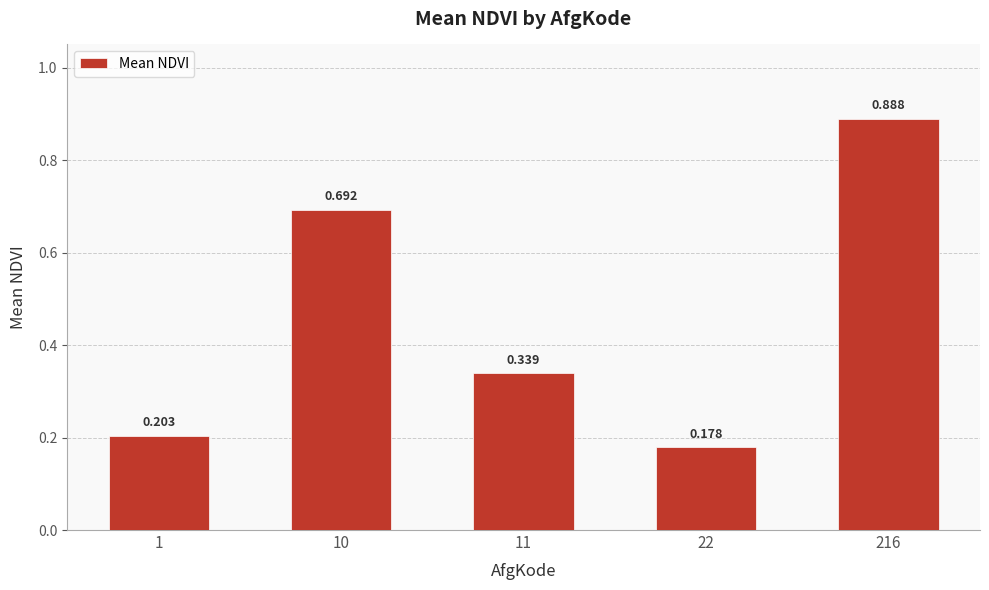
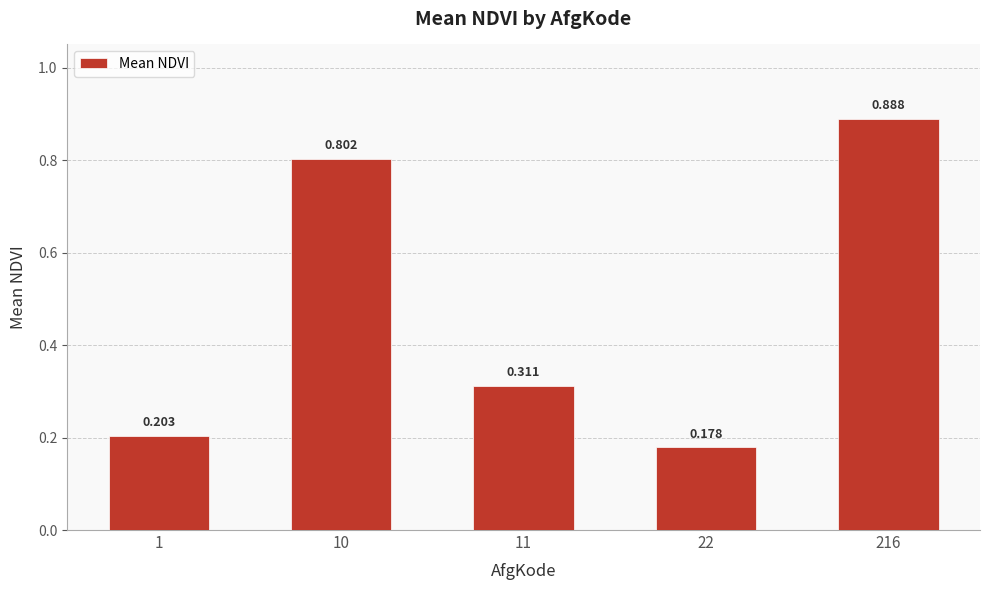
  {
    "1": 0.203,
-   "10": 0.692,
-   "11": 0.339,
+   "10": 0.802,
+   "11": 0.311,
    "22": 0.178,
    "216": 0.888
  }
